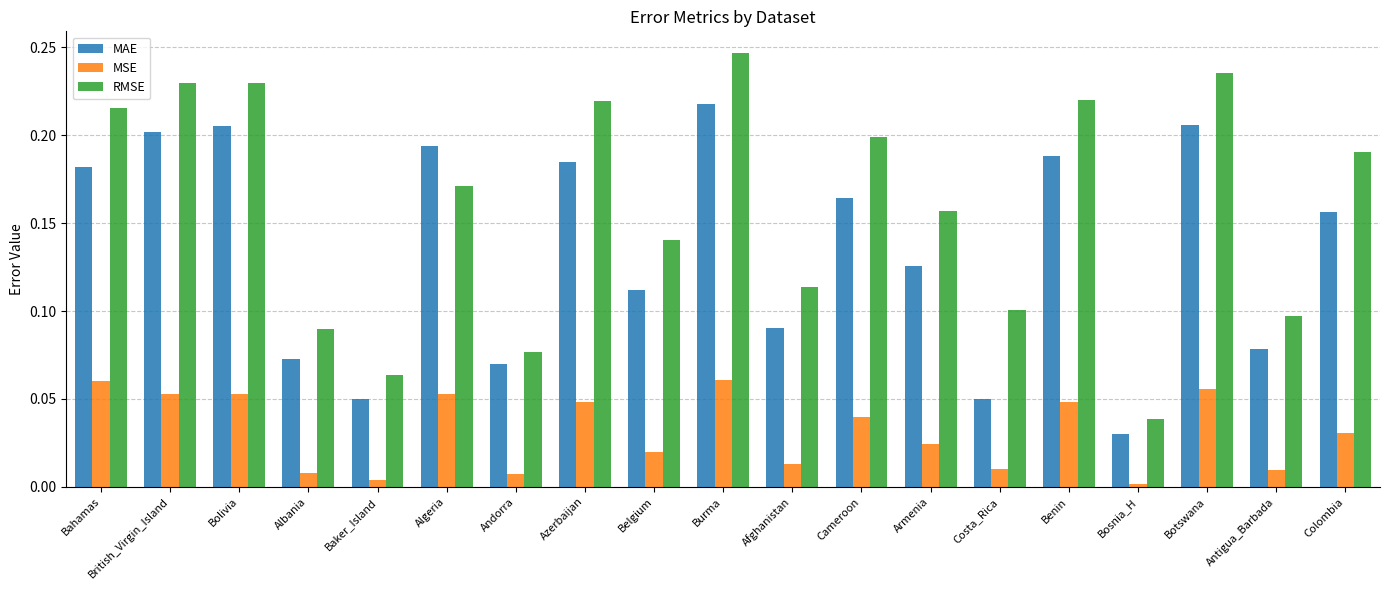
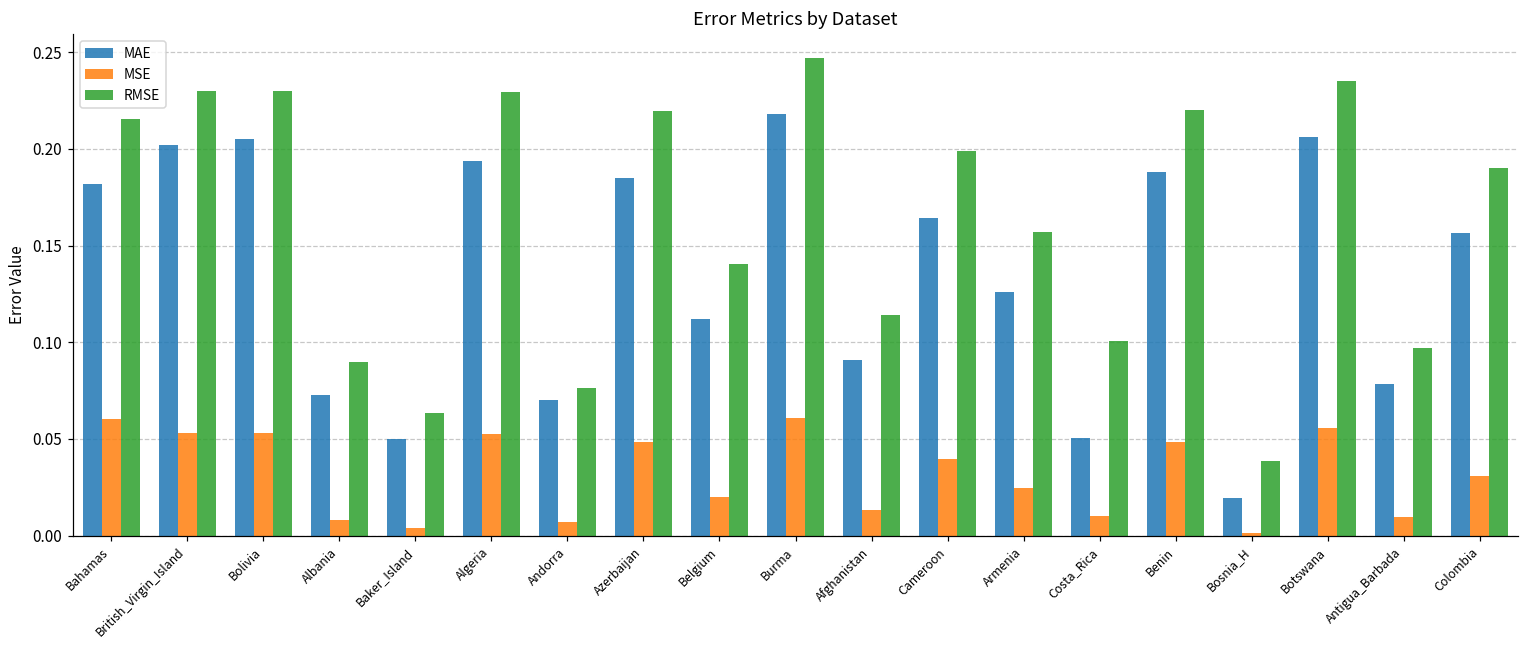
  {
    "MAE": {
      "Bahamas": 0.182,
      "British_Virgin_Island": 0.202,
      "Bolivia": 0.205,
      "Albania": 0.073,
      "Baker_Island": 0.050,
      "Algeria": 0.194,
      "Andorra": 0.070,
      "Azerbaijan": 0.185,
      "Belgium": 0.112,
      "Burma": 0.218,
      "Afghanistan": 0.091,
      "Cameroon": 0.164,
      "Armenia": 0.126,
      "Costa_Rica": 0.050,
      "Benin": 0.188,
-     "Bosnia_H": 0.030,
+     "Bosnia_H": 0.019,
      "Botswana": 0.206,
      "Antigua_Barbada": 0.078,
      "Colombia": 0.157
    },
    "MSE": {
      "Bahamas": 0.060,
      "British_Virgin_Island": 0.053,
      "Bolivia": 0.053,
      "Albania": 0.008,
      "Baker_Island": 0.004,
      "Algeria": 0.053,
      "Andorra": 0.007,
      "Azerbaijan": 0.048,
      "Belgium": 0.020,
      "Burma": 0.061,
      "Afghanistan": 0.013,
      "Cameroon": 0.040,
      "Armenia": 0.025,
      "Costa_Rica": 0.010,
      "Benin": 0.048,
      "Bosnia_H": 0.001,
      "Botswana": 0.055,
      "Antigua_Barbada": 0.009,
      "Colombia": 0.031
    },
    "RMSE": {
      "Bahamas": 0.216,
      "British_Virgin_Island": 0.230,
      "Bolivia": 0.230,
      "Albania": 0.090,
      "Baker_Island": 0.064,
-     "Algeria": 0.171,
+     "Algeria": 0.229,
      "Andorra": 0.076,
      "Azerbaijan": 0.219,
      "Belgium": 0.141,
      "Burma": 0.247,
      "Afghanistan": 0.114,
      "Cameroon": 0.199,
      "Armenia": 0.157,
      "Costa_Rica": 0.101,
      "Benin": 0.220,
      "Bosnia_H": 0.038,
      "Botswana": 0.235,
      "Antigua_Barbada": 0.097,
      "Colombia": 0.190
    }
  }
